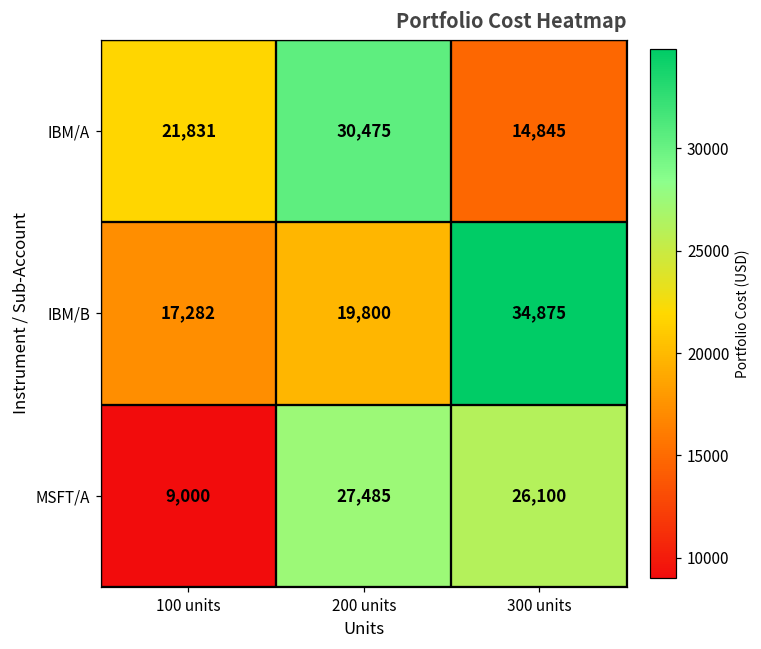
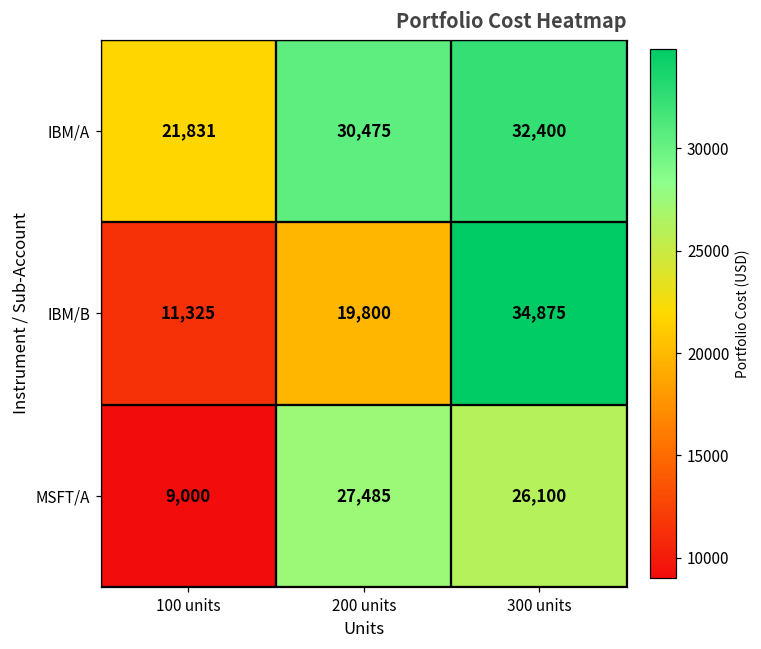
  {
    "IBM/A": {
      "100 units": "21,831",
      "200 units": "30,475",
-     "300 units": "14,845"
+     "300 units": "32,400"
    },
    "IBM/B": {
-     "100 units": "17,282",
+     "100 units": "11,325",
      "200 units": "19,800",
      "300 units": "34,875"
    },
    "MSFT/A": {
      "100 units": "9,000",
      "200 units": "27,485",
      "300 units": "26,100"
    }
  }
